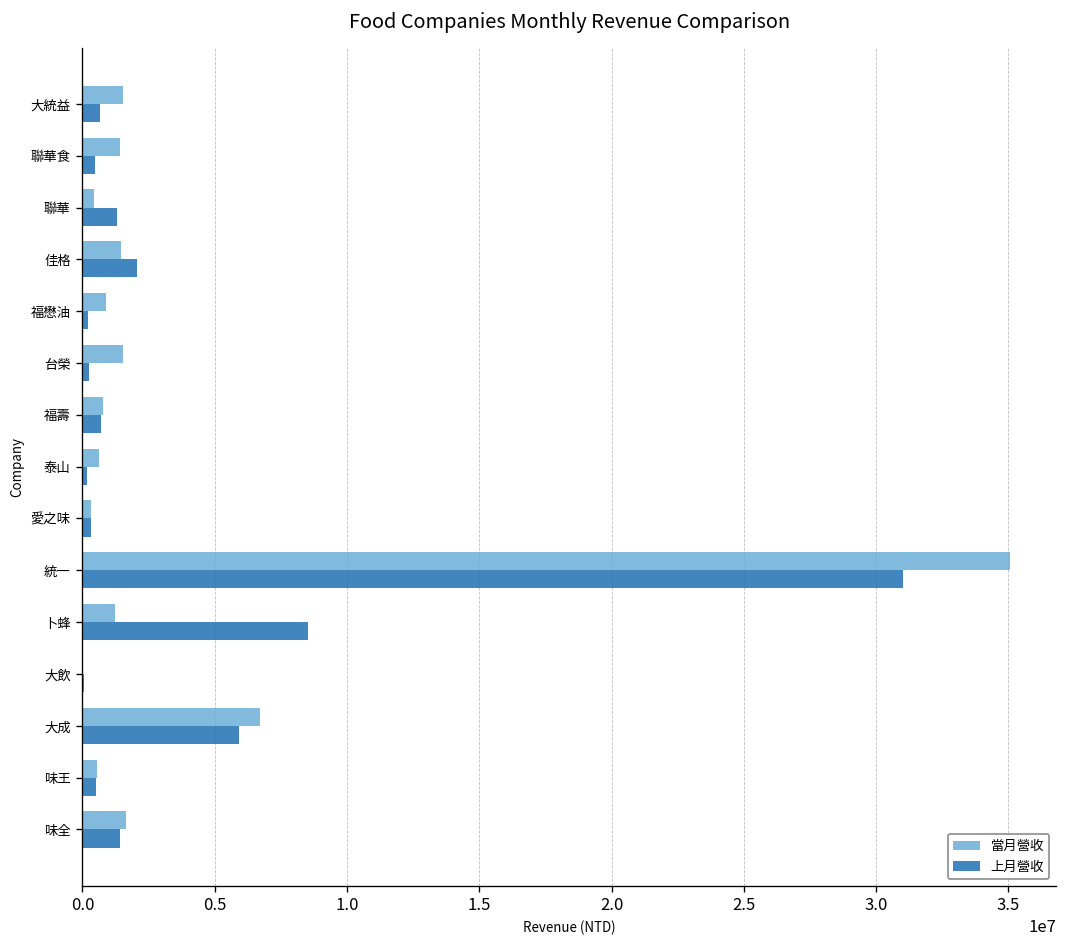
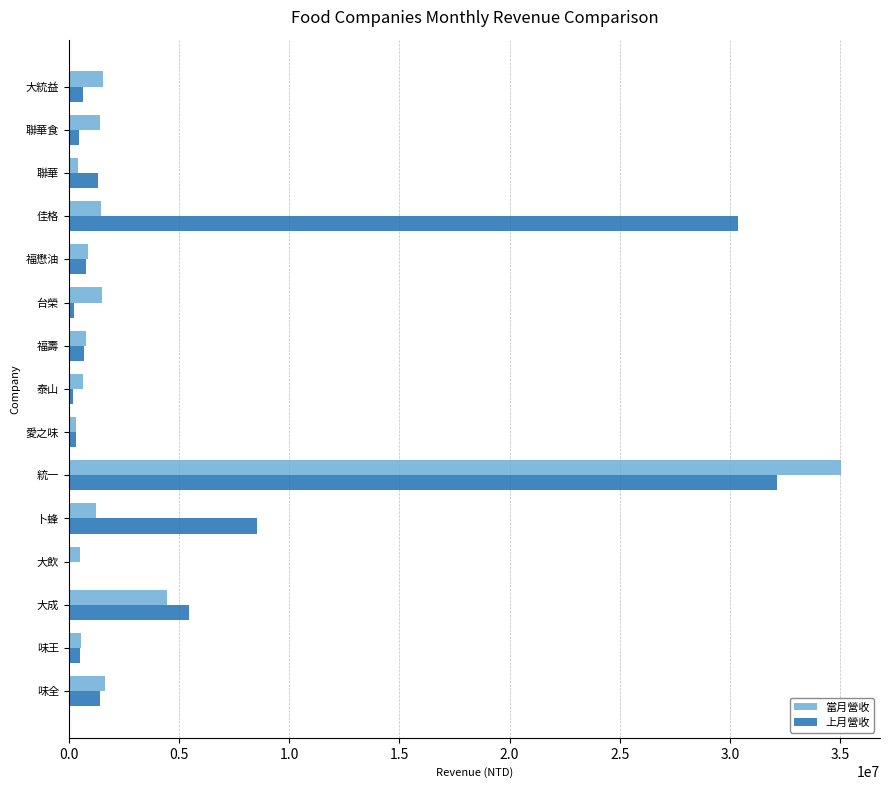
  {
    "當月營收": {
      "大統益": 1500000,
      "聯華食": 1400000,
      "聯華": 400000,
      "佳格": 1500000,
      "福懋油": 900000,
      "台榮": 1500000,
      "福壽": 800000,
      "泰山": 600000,
      "愛之味": 300000,
      "統一": 35000000,
      "卜蜂": 1200000,
-     "大飲": 0,
-     "大成": 6700000,
+     "大飲": 500000,
+     "大成": 4400000,
      "味王": 600000,
      "味全": 1600000
    },
    "上月營收": {
      "大統益": 600000,
      "聯華食": 500000,
      "聯華": 1300000,
-     "佳格": 2100000,
-     "福懋油": 200000,
+     "佳格": 30400000,
+     "福懋油": 800000,
      "台榮": 200000,
      "福壽": 700000,
      "泰山": 200000,
      "愛之味": 300000,
-     "統一": 31000000,
+     "統一": 32100000,
      "卜蜂": 8500000,
-     "大成": 5900000,
+     "大成": 5400000,
      "味王": 500000,
      "味全": 1400000
    }
  }
